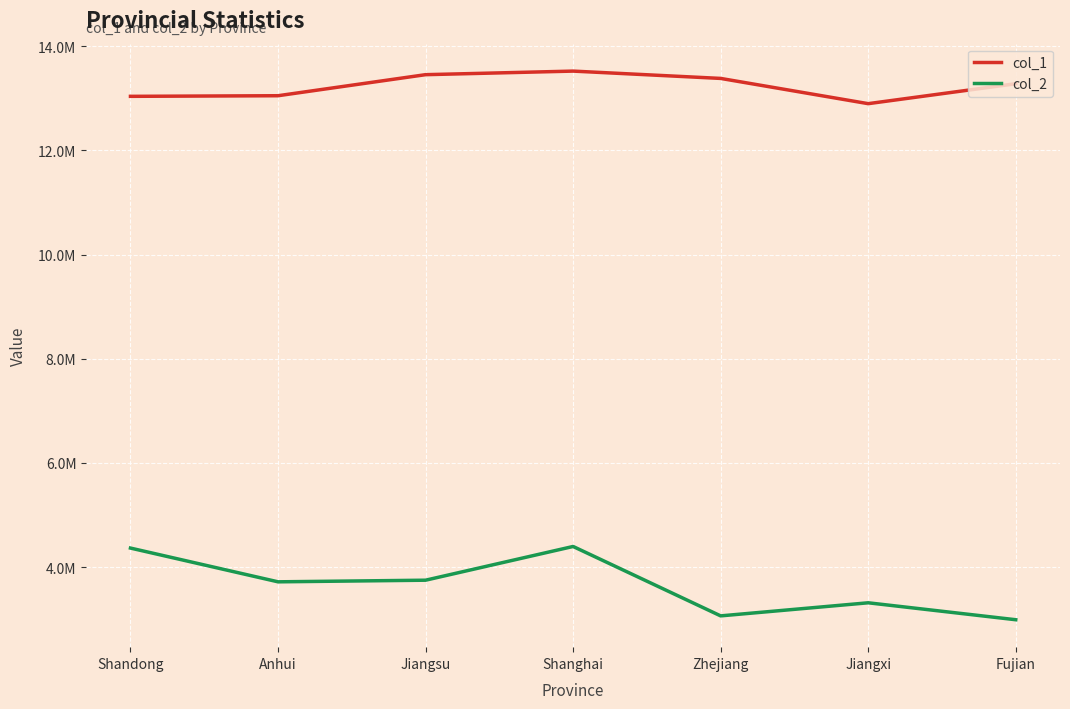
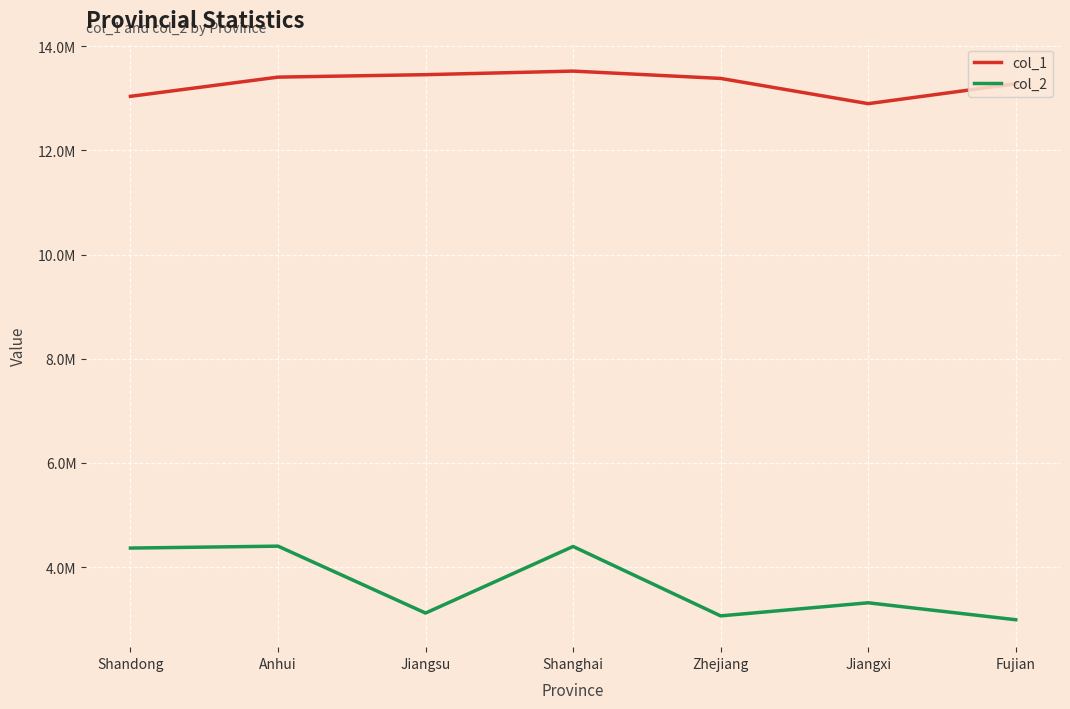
  {
    "col_1": {
      "Shandong": 13000000,
-     "Anhui": 13100000,
+     "Anhui": 13400000,
      "Jiangsu": 13500000,
      "Shanghai": 13500000,
      "Zhejiang": 13400000,
      "Jiangxi": 12900000
    },
    "col_2": {
      "Shandong": 4400000,
-     "Anhui": 3700000,
-     "Jiangsu": 3700000,
+     "Anhui": 4400000,
+     "Jiangsu": 3100000,
      "Shanghai": 4400000,
      "Zhejiang": 3100000,
      "Jiangxi": 3300000,
      "Fujian": 3000000
    }
  }
